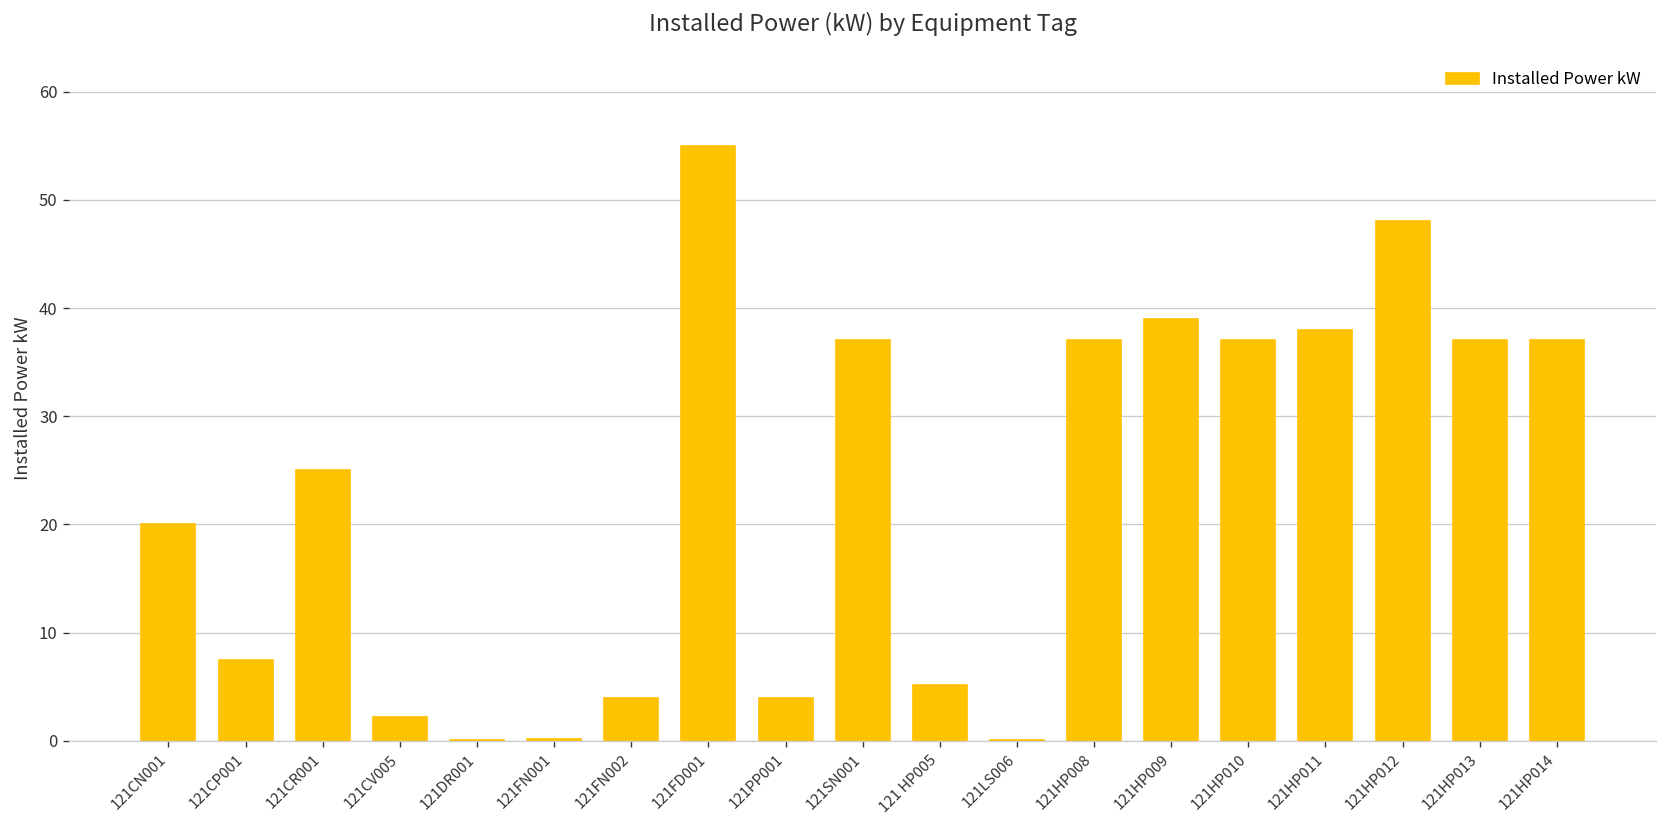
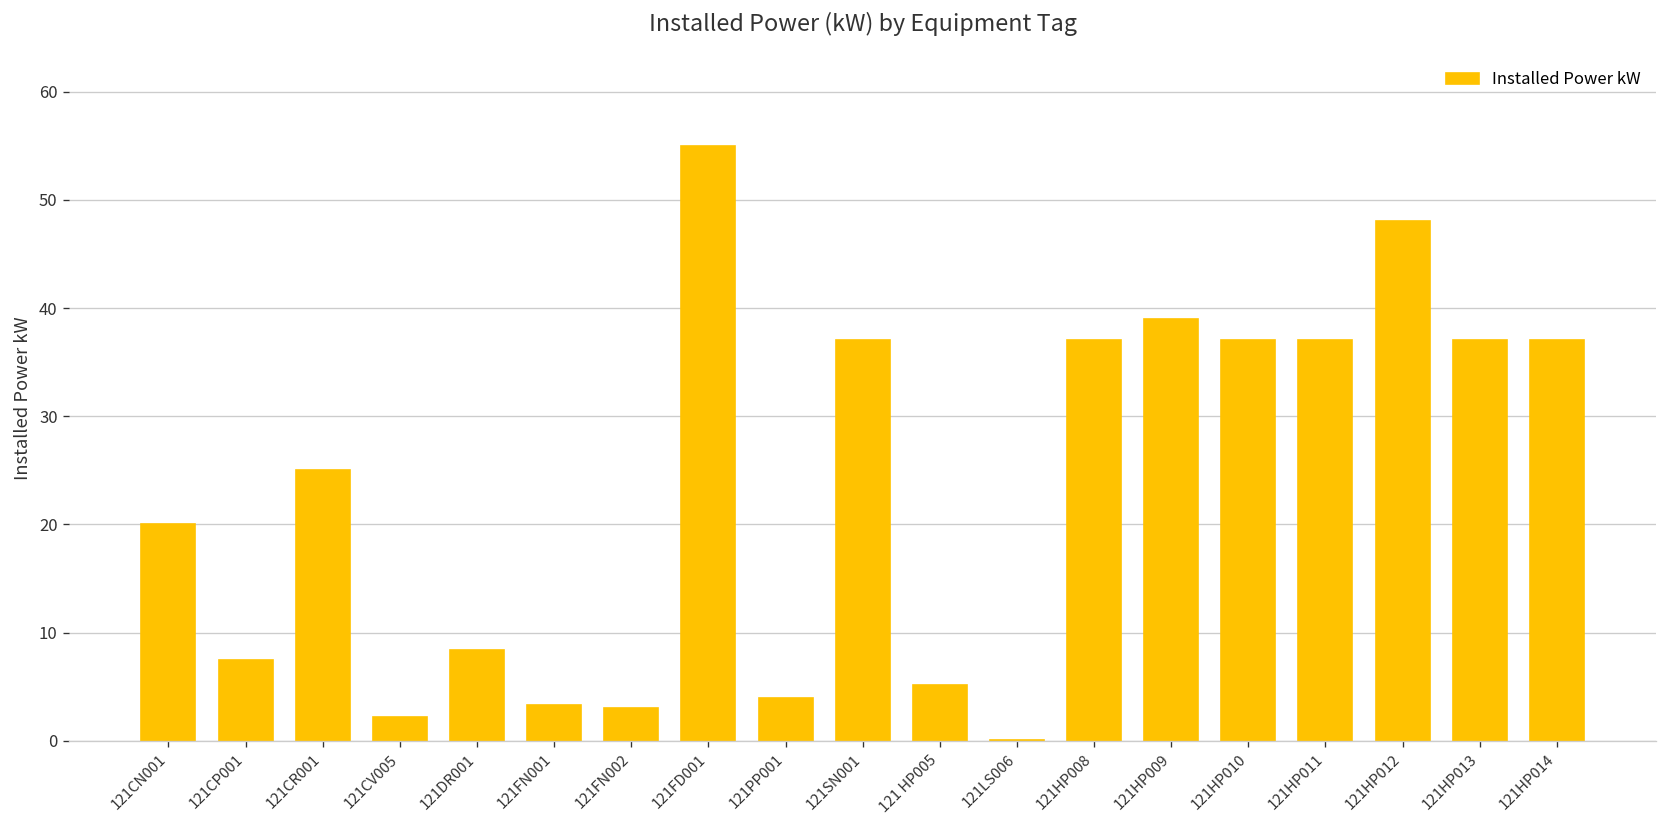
  {
    "121CN001": 20,
    "121CP001": 8,
    "121CR001": 25,
    "121CV005": 2,
-   "121DR001": 0,
-   "121FN001": 0,
-   "121FN002": 4,
+   "121DR001": 8,
+   "121FN001": 3,
+   "121FN002": 3,
    "121FD001": 55,
    "121PP001": 4,
    "121SN001": 37,
    "121 HP005": 5,
    "121HP008": 37,
    "121HP009": 39,
    "121HP010": 37,
-   "121HP011": 38,
+   "121HP011": 37,
    "121HP012": 48,
    "121HP013": 37,
    "121HP014": 37
  }
